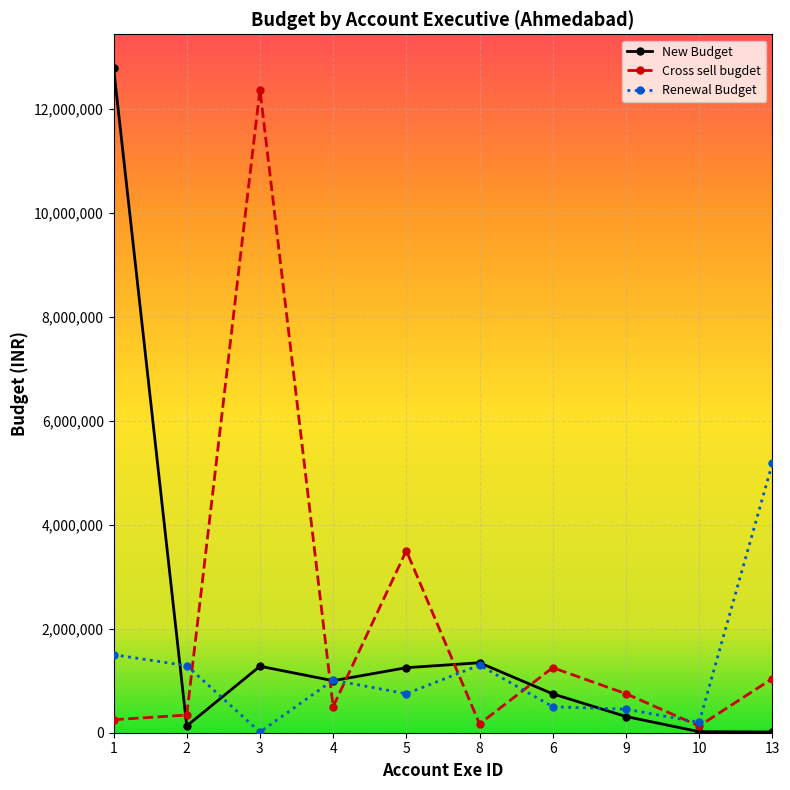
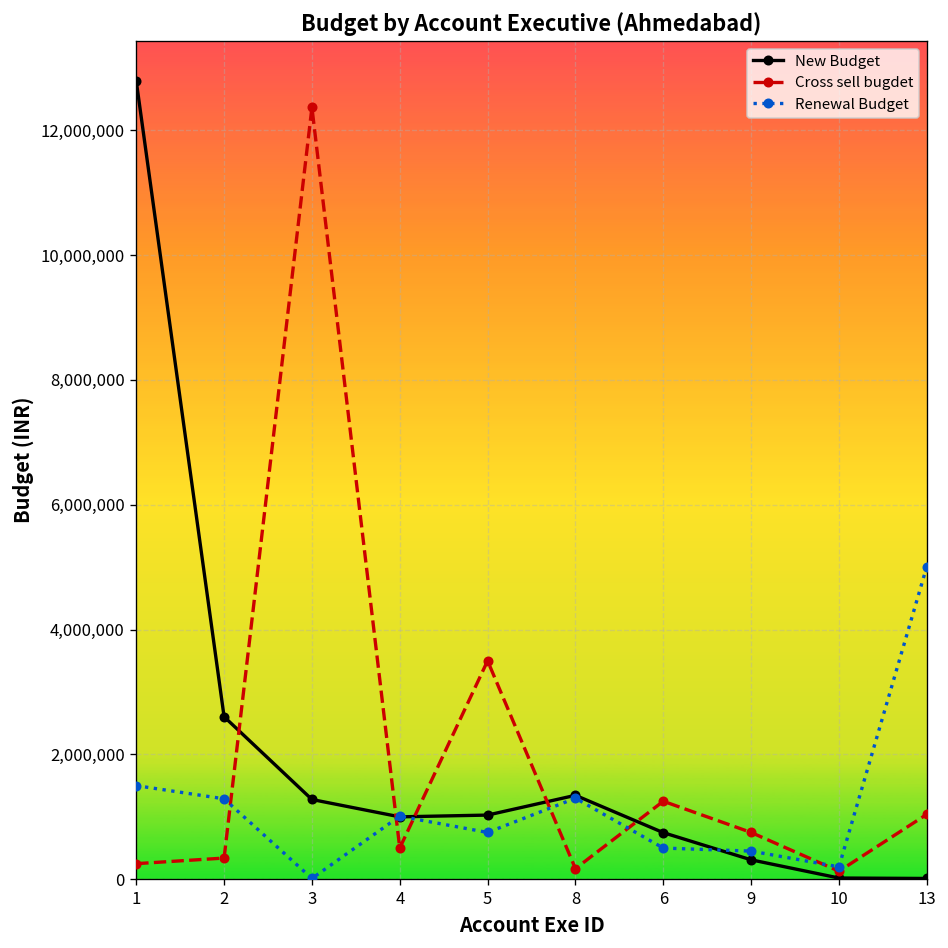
  {
    "New Budget": {
      "1": "12,800,000",
-     "2": "100,000",
+     "2": "2,600,000",
      "3": "1,300,000",
-     "5": "1,300,000",
+     "5": "1,000,000",
      "6": "700,000",
      "9": "300,000",
      "10": "0",
      "13": "0"
    },
    "Cross sell bugdet": {
      "1": "300,000",
      "2": "300,000",
      "3": "12,400,000",
      "4": "500,000",
      "5": "3,500,000",
      "8": "200,000",
      "6": "1,300,000",
      "9": "800,000",
      "10": "100,000",
      "13": "1,000,000"
    },
    "Renewal Budget": {
      "1": "1,500,000",
      "2": "1,300,000",
      "3": "0",
      "5": "800,000",
      "6": "500,000",
      "9": "500,000",
      "10": "200,000",
-     "13": "5,200,000"
+     "13": "5,000,000"
    }
  }
